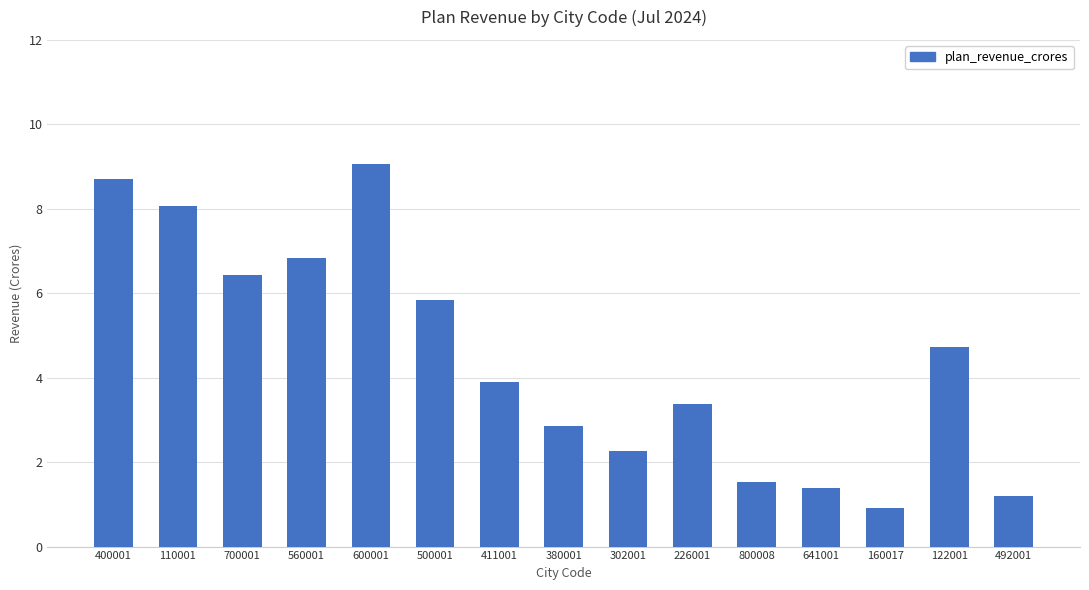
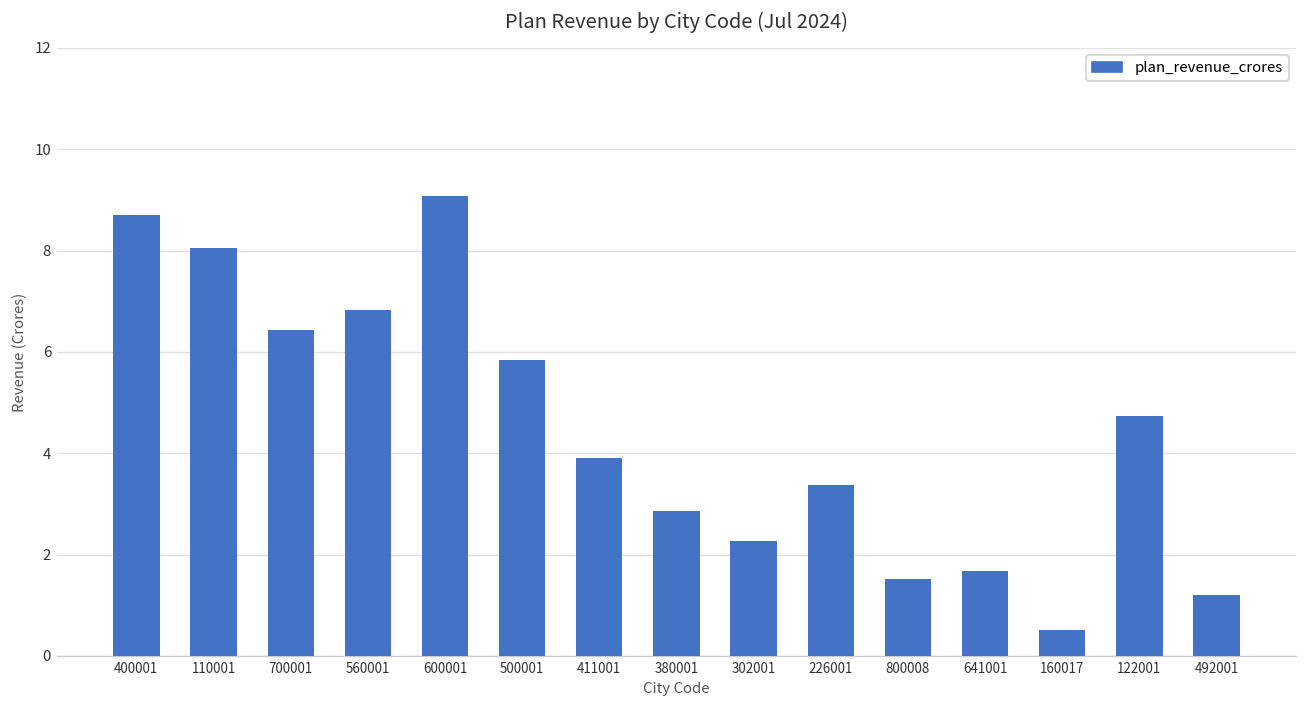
  {
    "400001": 8.7,
    "110001": 8.1,
    "700001": 6.4,
    "560001": 6.8,
    "600001": 9.1,
    "500001": 5.8,
    "411001": 3.9,
    "380001": 2.9,
    "302001": 2.3,
    "226001": 3.4,
    "800008": 1.5,
-   "641001": 1.4,
-   "160017": 0.9,
+   "641001": 1.7,
+   "160017": 0.5,
    "122001": 4.7,
    "492001": 1.2
  }
